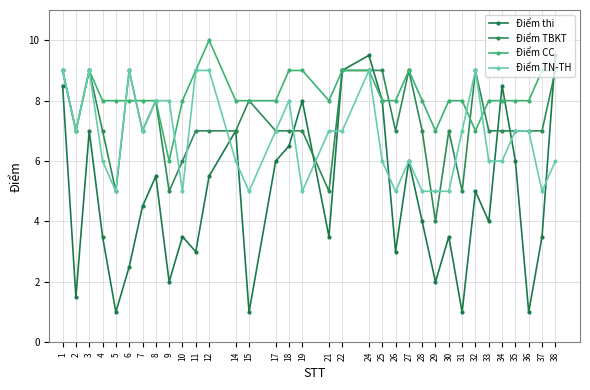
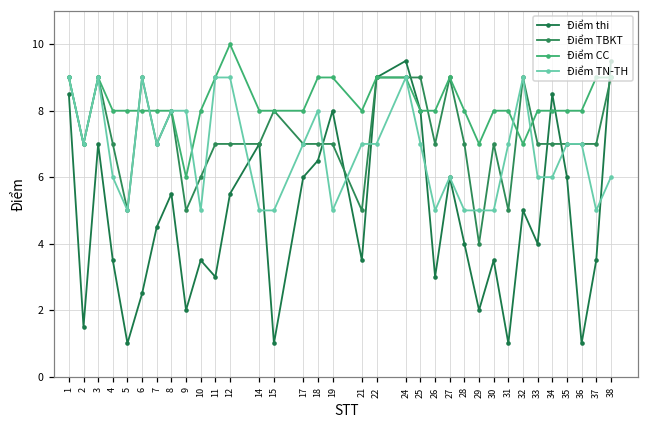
  {
    "Điểm TN-TH": {
      "4": 6,
      "9": 8,
      "10": 5,
      "12": 9,
-     "14": 6,
+     "14": 5,
      "15": 5,
      "18": 8,
      "19": 5,
      "21": 7,
      "22": 7,
-     "25": 6,
+     "25": 7,
      "26": 5,
      "28": 5,
      "29": 5,
      "30": 5,
      "31": 7,
      "33": 6,
      "34": 6,
      "37": 5,
      "38": 6
    }
  }
